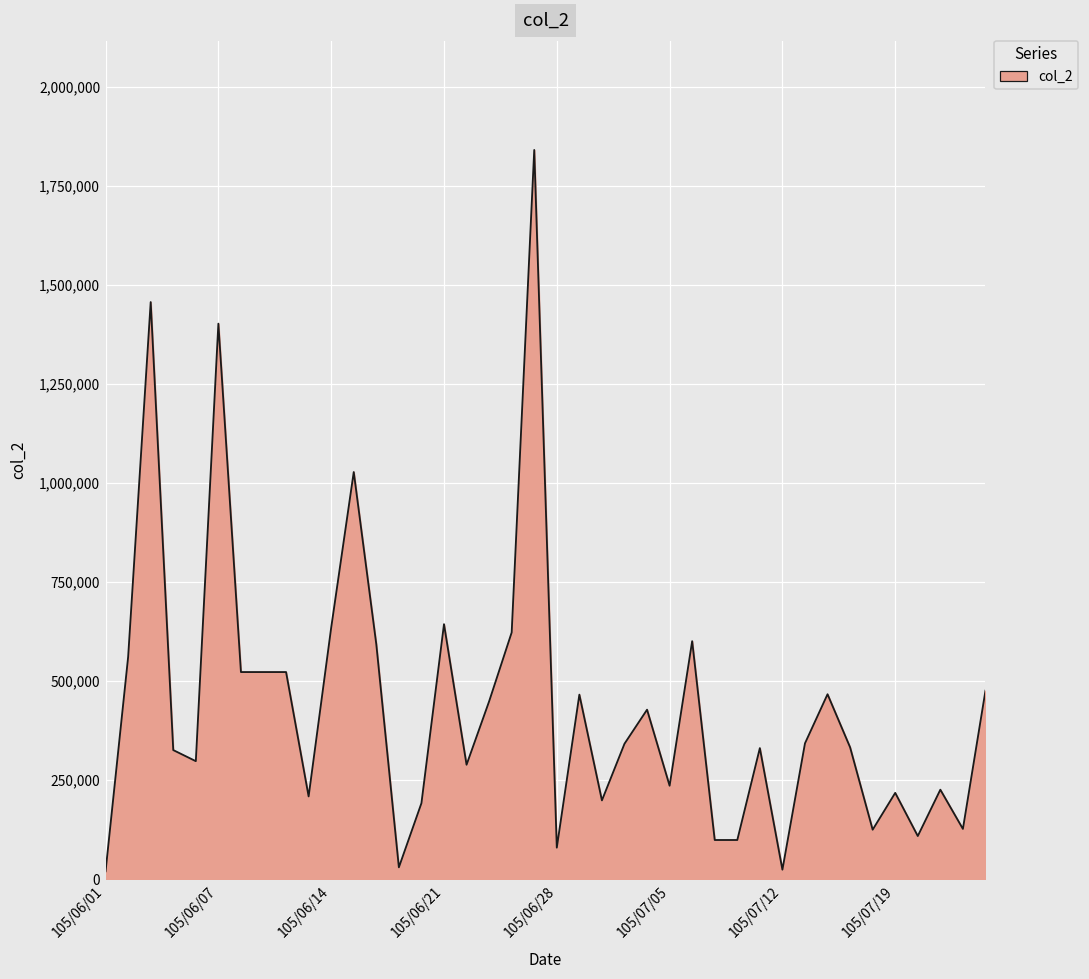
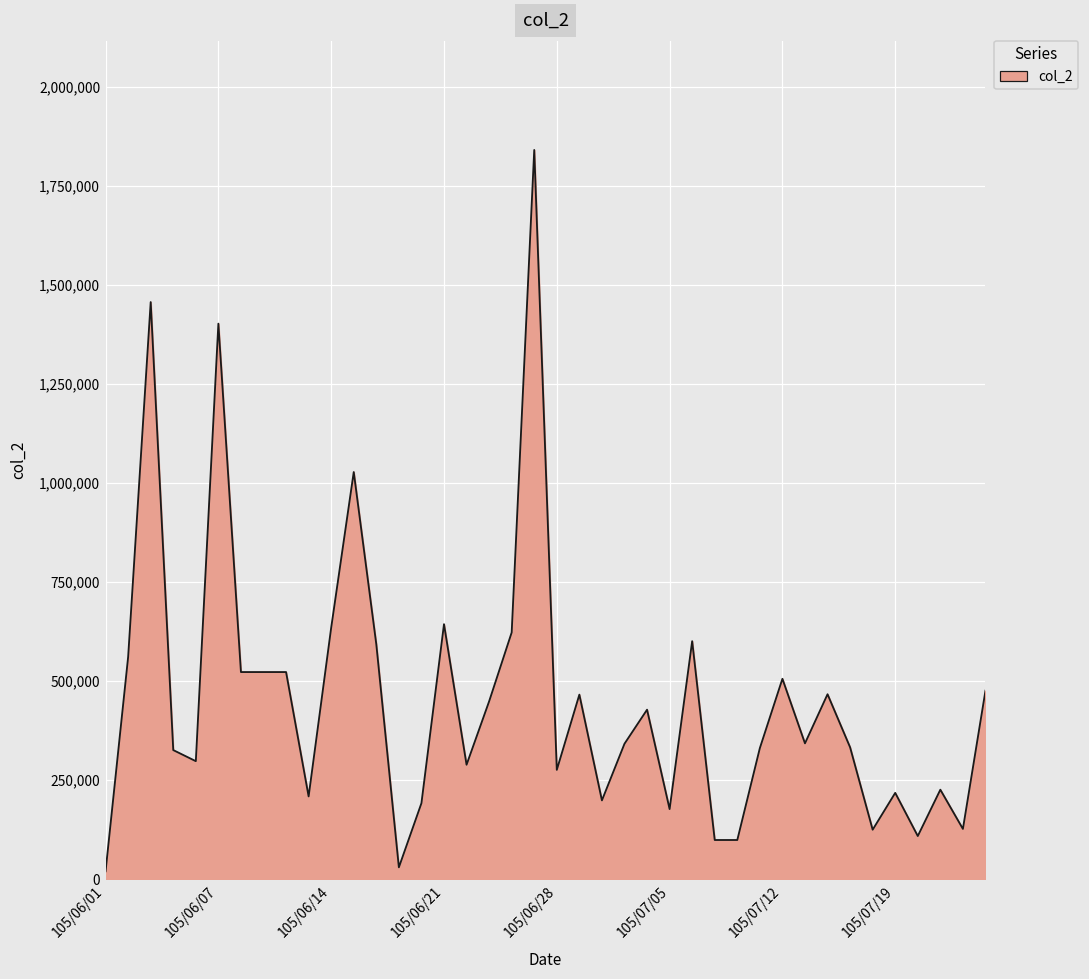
  {
    "105/06/01": "20,000",
    "105/06/07": "1,400,000",
    "105/06/14": "640,000",
    "105/06/21": "640,000",
-   "105/06/28": "80,000",
-   "105/07/05": "240,000",
-   "105/07/12": "20,000",
+   "105/06/28": "280,000",
+   "105/07/05": "180,000",
+   "105/07/12": "510,000",
    "105/07/19": "220,000"
  }
